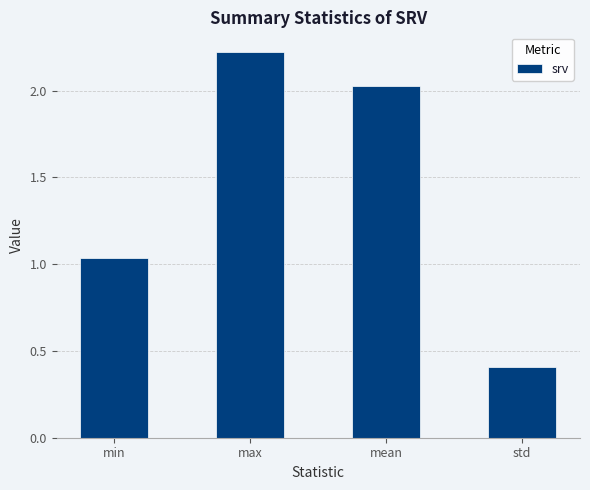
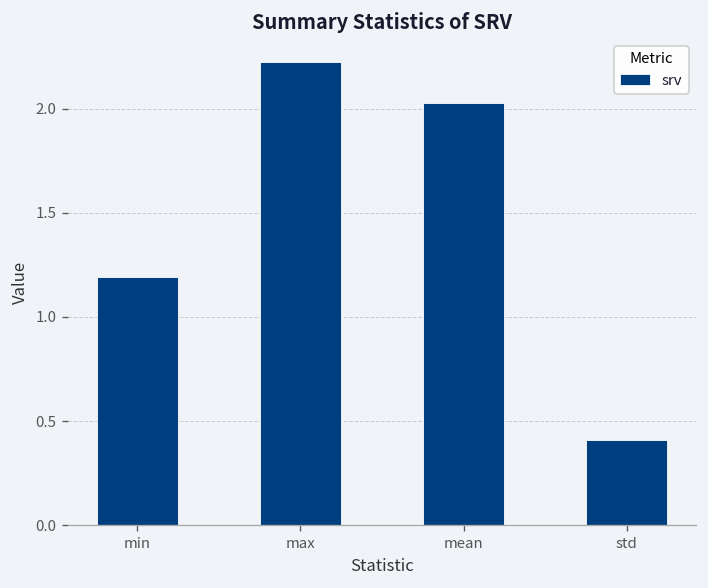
  {
-   "min": 1.04,
+   "min": 1.19,
    "max": 2.22,
    "mean": 2.03,
    "std": 0.41
  }
